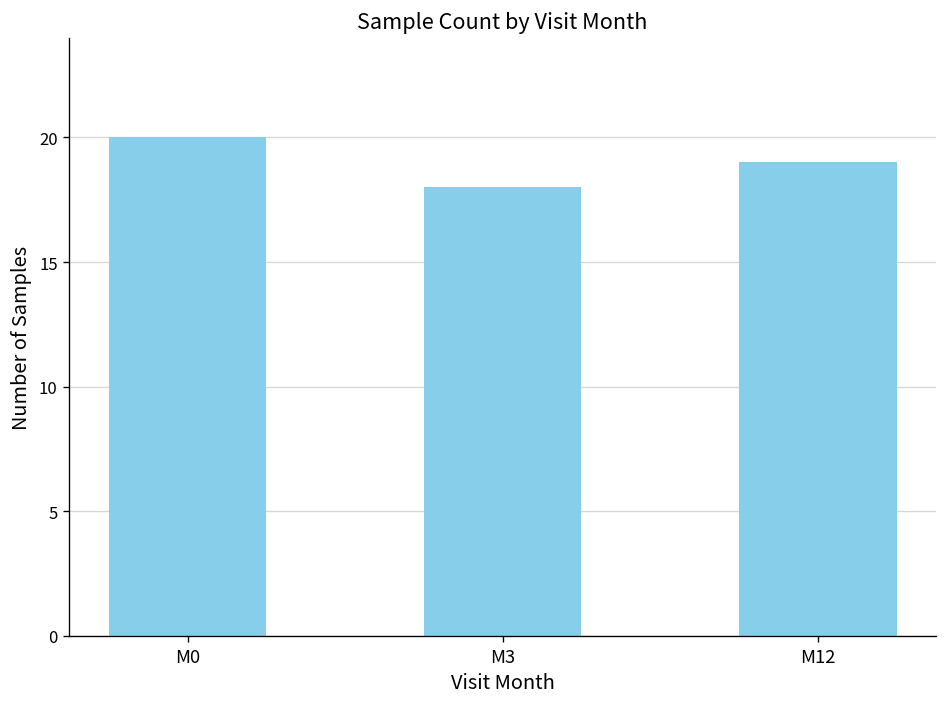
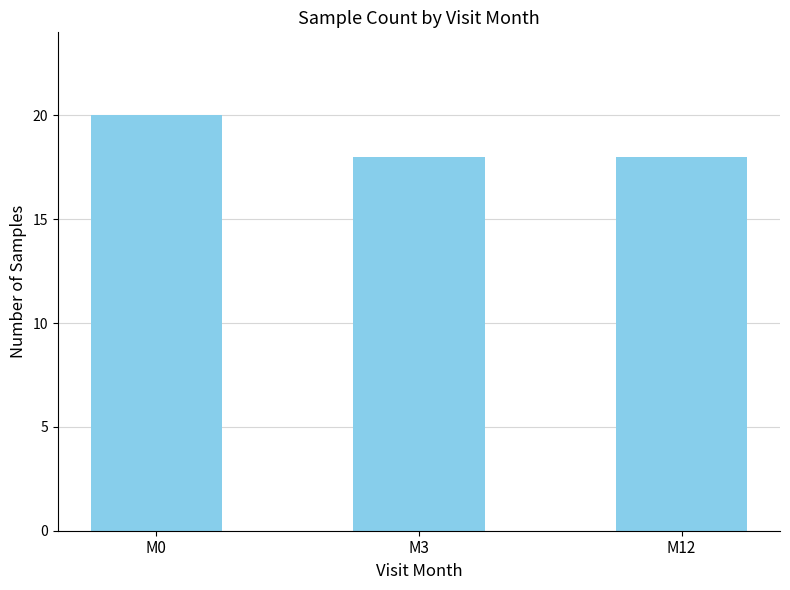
  {
    "M0": 20,
    "M3": 18,
-   "M12": 19
+   "M12": 18
  }
